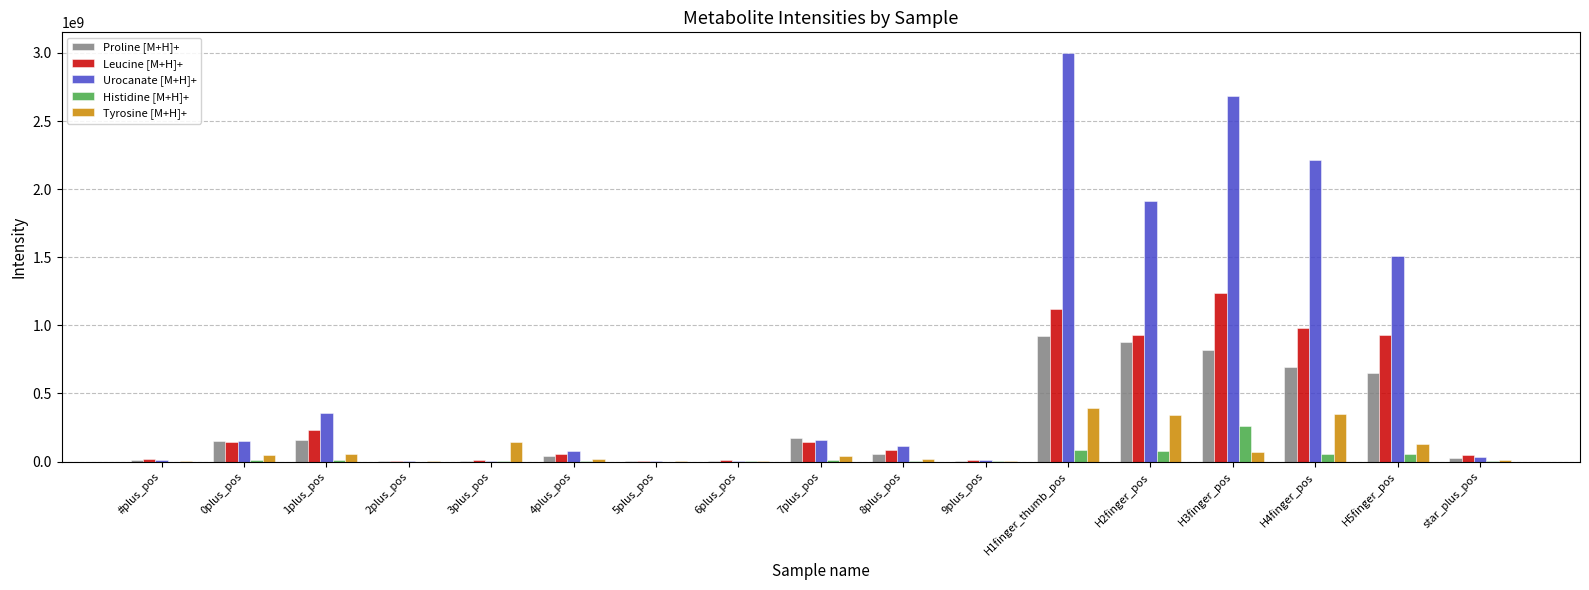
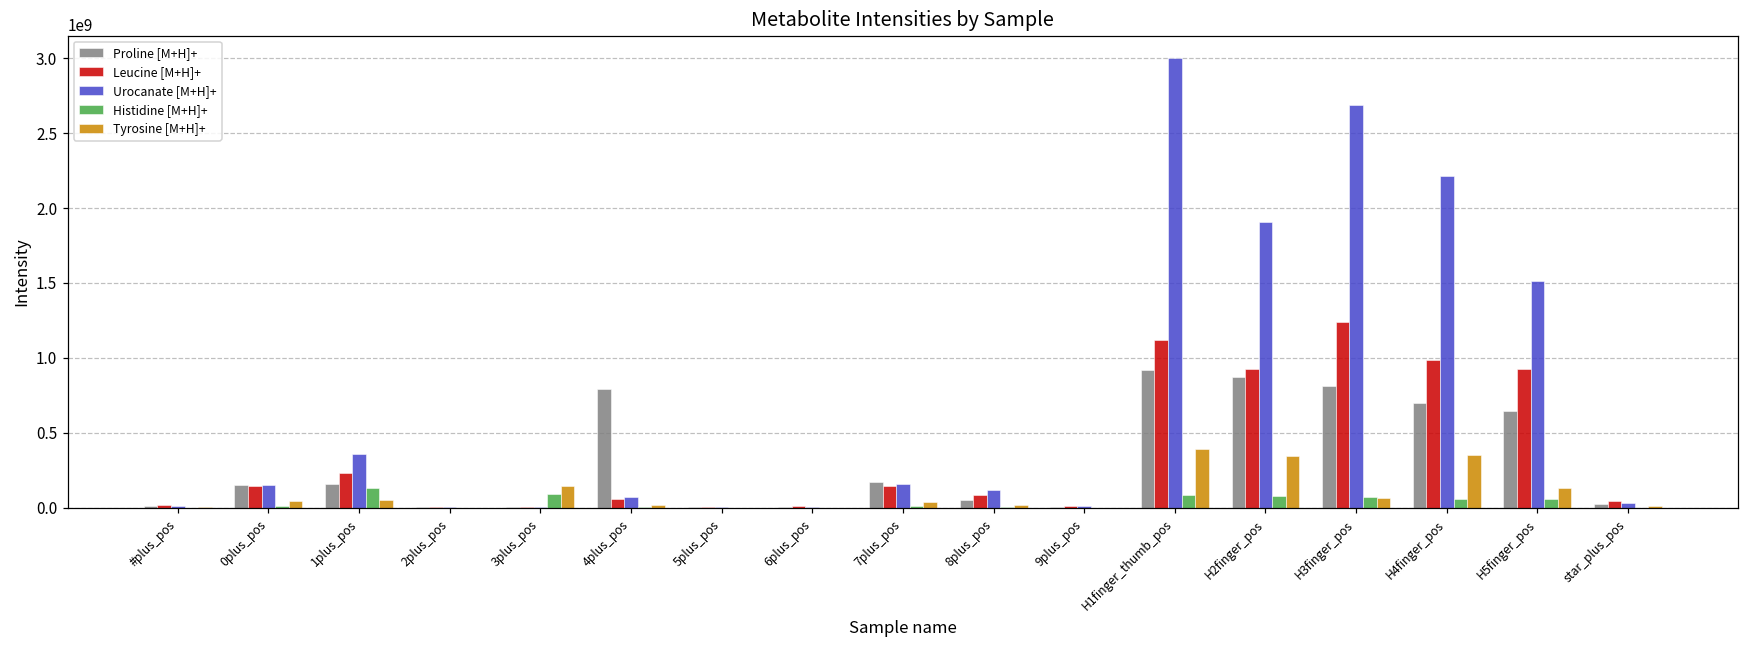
  {
    "Proline [M+H]+": {
      "0plus_pos": 150000000,
      "1plus_pos": 160000000,
-     "4plus_pos": 40000000,
+     "4plus_pos": 790000000,
      "7plus_pos": 170000000,
      "8plus_pos": 50000000,
      "H1finger_thumb_pos": 920000000,
      "H2finger_pos": 870000000,
      "H3finger_pos": 820000000,
      "H4finger_pos": 700000000,
      "H5finger_pos": 650000000,
      "star_plus_pos": 20000000
    },
    "Leucine [M+H]+": {
      "0plus_pos": 140000000,
      "1plus_pos": 230000000,
      "4plus_pos": 60000000,
      "7plus_pos": 140000000,
      "8plus_pos": 90000000,
      "H1finger_thumb_pos": 1120000000,
      "H2finger_pos": 930000000,
      "H3finger_pos": 1240000000,
      "H4finger_pos": 980000000,
      "H5finger_pos": 930000000,
      "star_plus_pos": 50000000
    },
    "Urocanate [M+H]+": {
      "0plus_pos": 150000000,
      "1plus_pos": 360000000,
      "4plus_pos": 70000000,
      "7plus_pos": 160000000,
      "8plus_pos": 120000000,
      "H1finger_thumb_pos": 3000000000,
      "H2finger_pos": 1910000000,
      "H3finger_pos": 2690000000,
      "H4finger_pos": 2210000000,
      "H5finger_pos": 1510000000,
      "star_plus_pos": 30000000
    },
    "Histidine [M+H]+": {
-     "1plus_pos": 10000000,
-     "3plus_pos": 0,
+     "1plus_pos": 130000000,
+     "3plus_pos": 90000000,
      "H1finger_thumb_pos": 80000000,
      "H2finger_pos": 80000000,
-     "H3finger_pos": 260000000,
+     "H3finger_pos": 70000000,
      "H4finger_pos": 60000000,
      "H5finger_pos": 60000000
    },
    "Tyrosine [M+H]+": {
      "0plus_pos": 50000000,
      "1plus_pos": 50000000,
      "3plus_pos": 140000000,
      "7plus_pos": 40000000,
      "8plus_pos": 20000000,
      "H1finger_thumb_pos": 390000000,
      "H2finger_pos": 350000000,
      "H3finger_pos": 70000000,
      "H4finger_pos": 350000000,
      "H5finger_pos": 130000000
    }
  }
